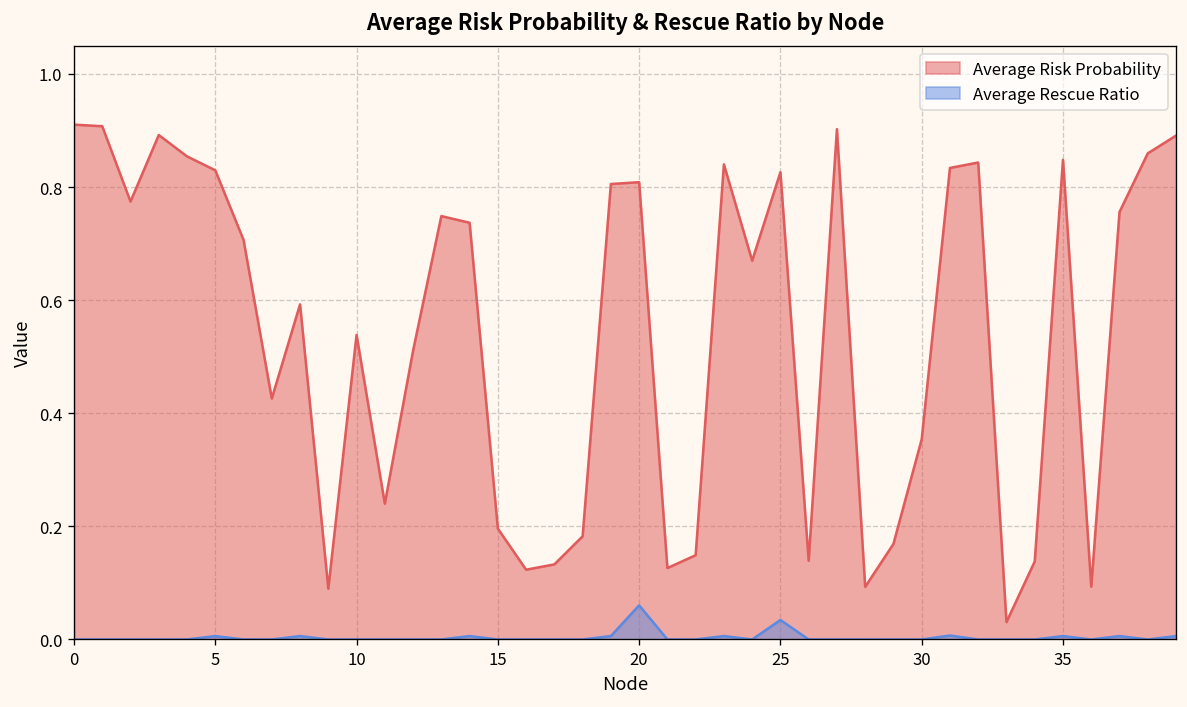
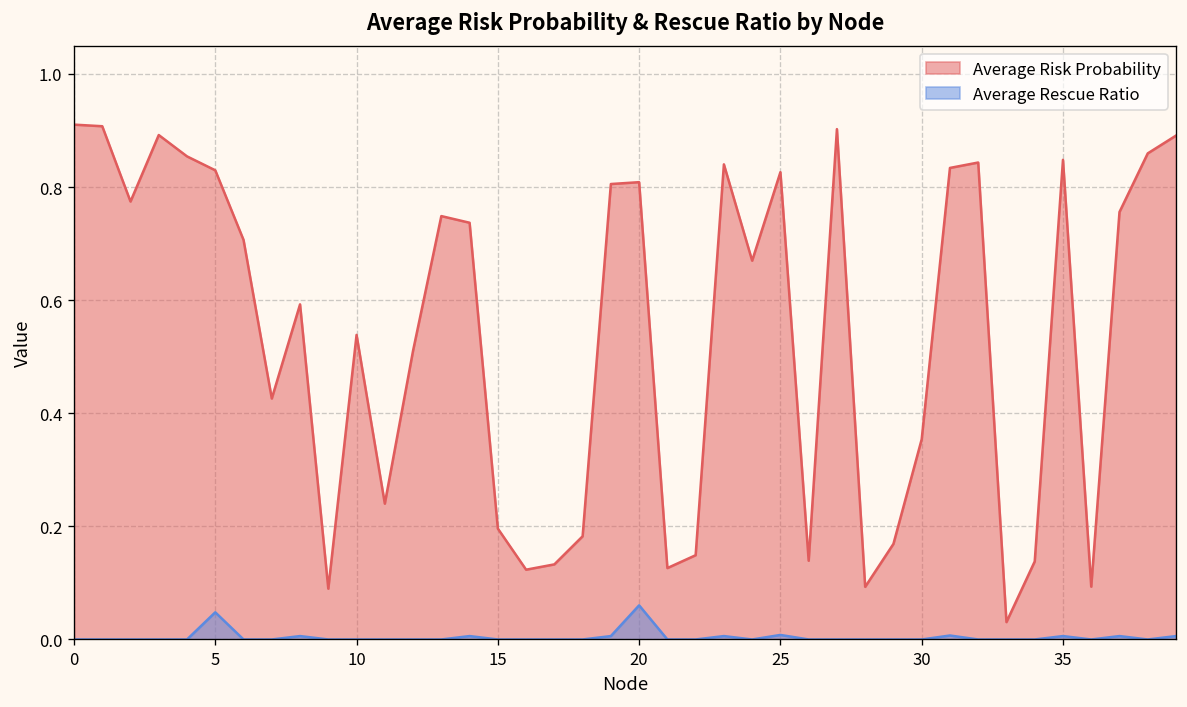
  {
    "Average Risk Probability": {
      "0": 0.91,
      "5": 0.83,
      "10": 0.54,
      "15": 0.20,
      "20": 0.81,
      "25": 0.83,
      "30": 0.35,
      "35": 0.85
    },
    "Average Rescue Ratio": {
      "0": 0.00,
-     "5": 0.01,
+     "5": 0.05,
      "10": 0.00,
      "15": 0.00,
      "20": 0.06,
-     "25": 0.03,
+     "25": 0.01,
      "30": 0.00,
      "35": 0.01
    }
  }
